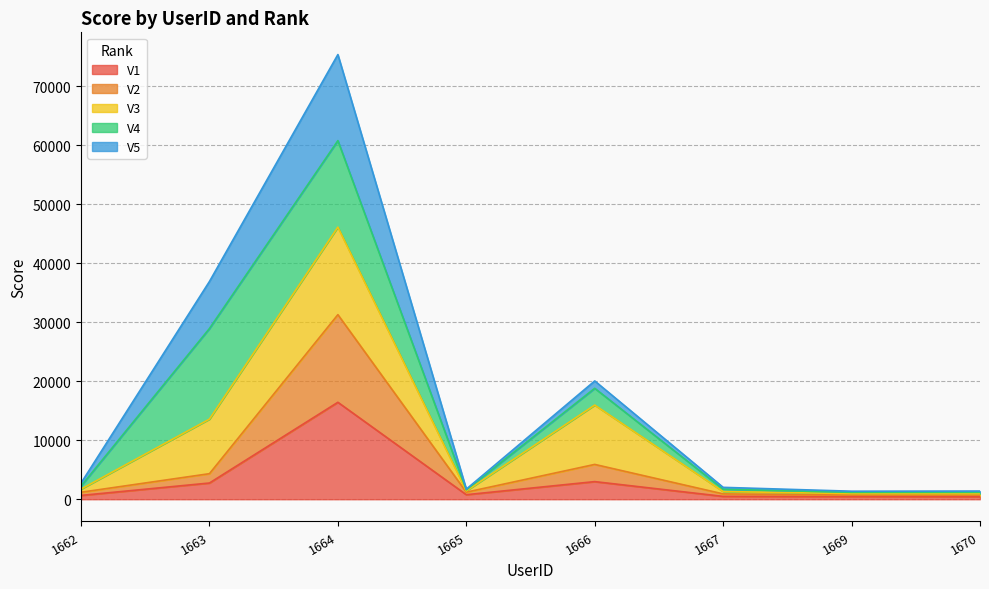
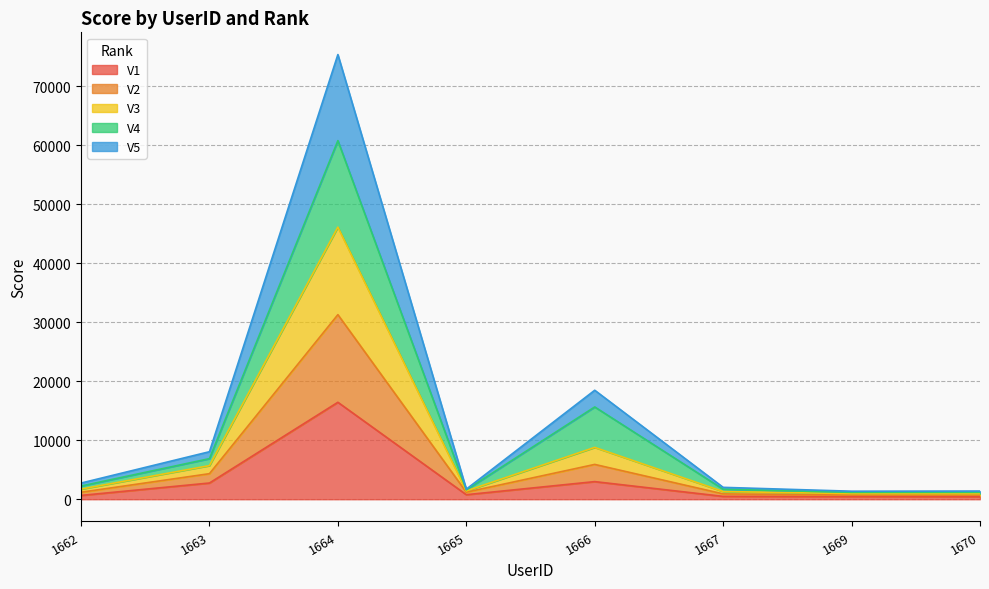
  {
    "V3": {
      "1662": 1000,
-     "1663": 9000,
+     "1663": 1000,
      "1664": 15000,
-     "1666": 10000
+     "1666": 3000
    },
    "V4": {
      "1662": 1000,
-     "1663": 15000,
+     "1663": 1000,
      "1664": 15000,
-     "1666": 3000
+     "1666": 7000
    },
    "V5": {
      "1662": 1000,
-     "1663": 8000,
+     "1663": 1000,
      "1664": 15000,
-     "1666": 1000
+     "1666": 3000
    }
  }
